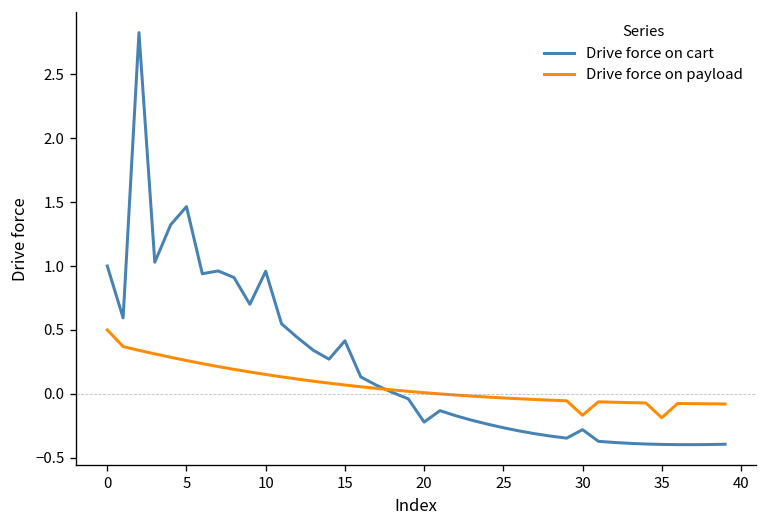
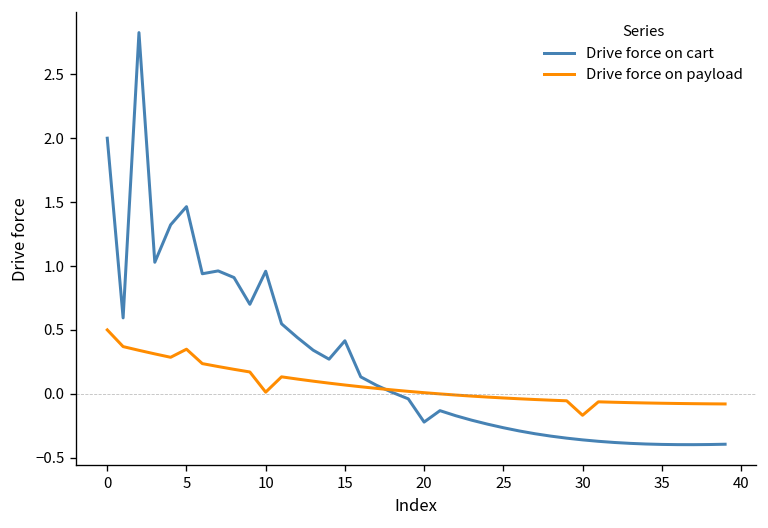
  {
    "Drive force on cart": {
-     "0": 1,
+     "0": 2,
      "5": 1.46,
      "10": 0.96,
      "15": 0.42,
      "20": -0.22,
      "25": -0.27,
-     "30": -0.28,
+     "30": -0.36,
      "35": -0.40
    },
    "Drive force on payload": {
      "0": 0.50,
-     "5": 0.26,
-     "10": 0.15,
+     "5": 0.35,
+     "10": 0.01,
      "15": 0.07,
      "20": 0.01,
      "25": -0.03,
      "30": -0.17,
-     "35": -0.19
+     "35": -0.07
    }
  }
